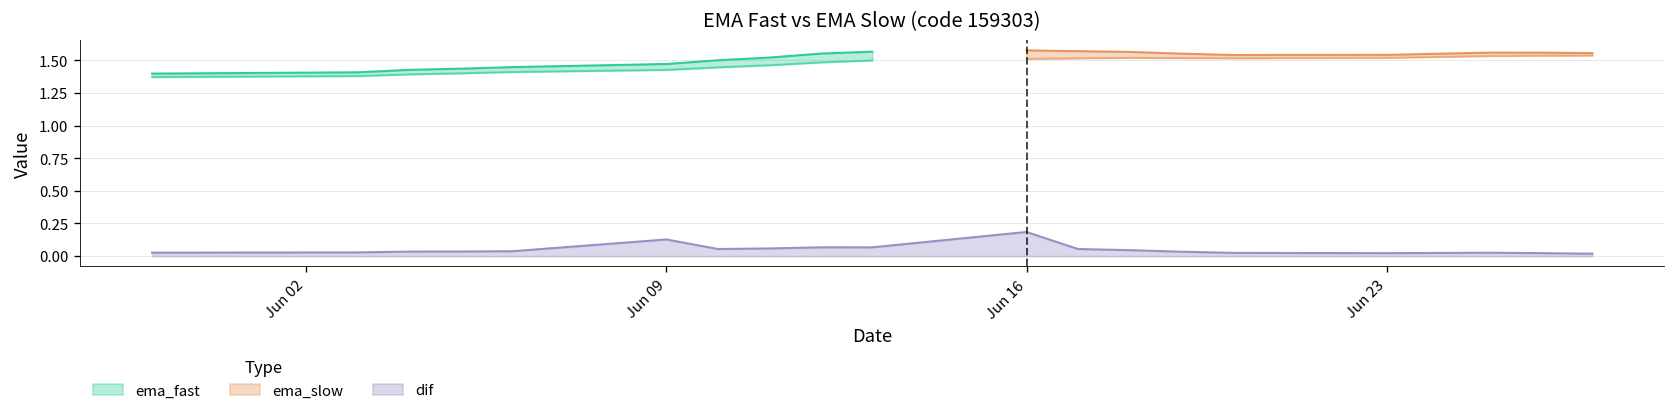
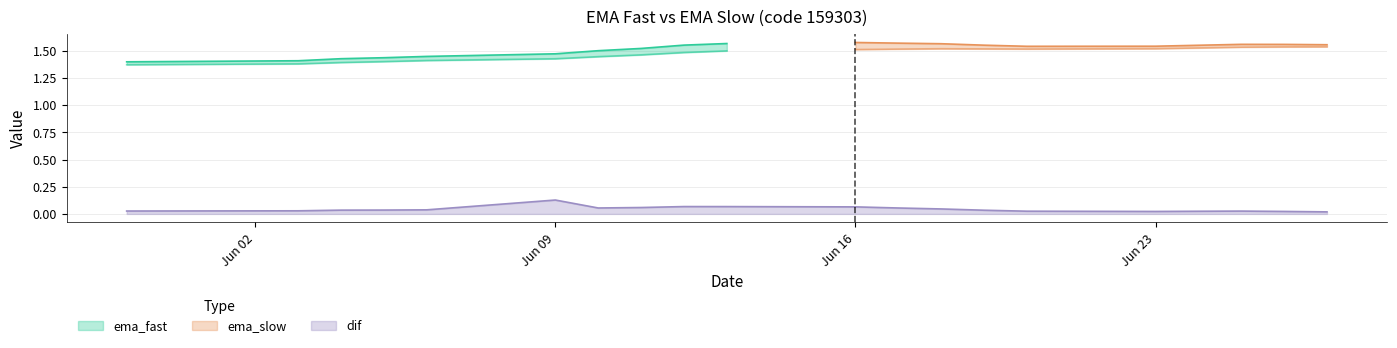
  {
    "dif": {
      "Jun 09": 0.13,
-     "Jun 16": 0.19,
+     "Jun 16": 0.06,
      "Jun 23": 0.02
    }
  }
